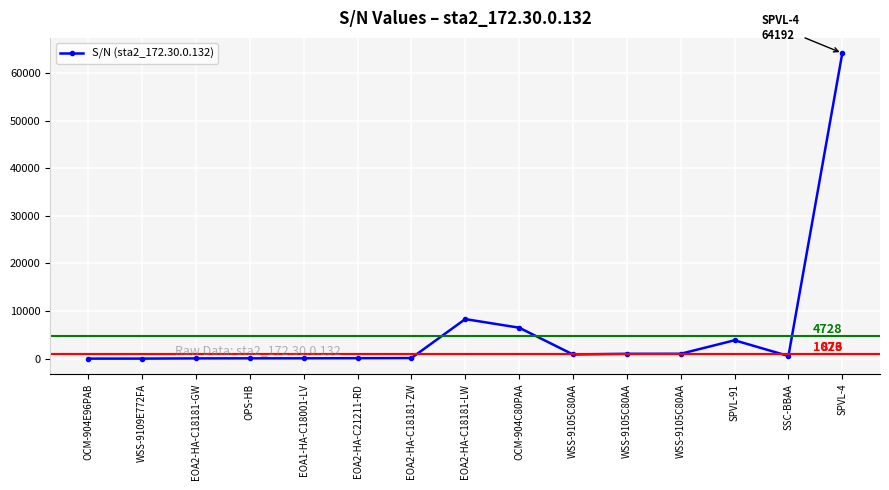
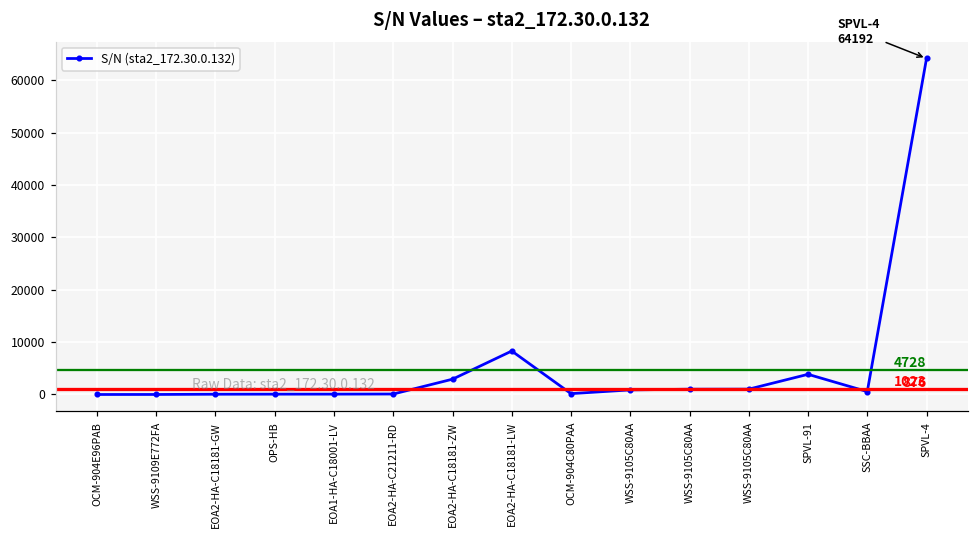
  {
    "OCM-904E96PAB": 0,
    "WSS-9109E772FA": 0,
    "EOA2-HA-C21211-RD": 0,
-   "EOA2-HA-C18181-ZW": 0,
+   "EOA2-HA-C18181-ZW": 3000,
    "EOA2-HA-C18181-LW": 8000,
-   "OCM-904C80PAA": 7000,
+   "OCM-904C80PAA": 0,
    "SPVL-91": 4000
  }
